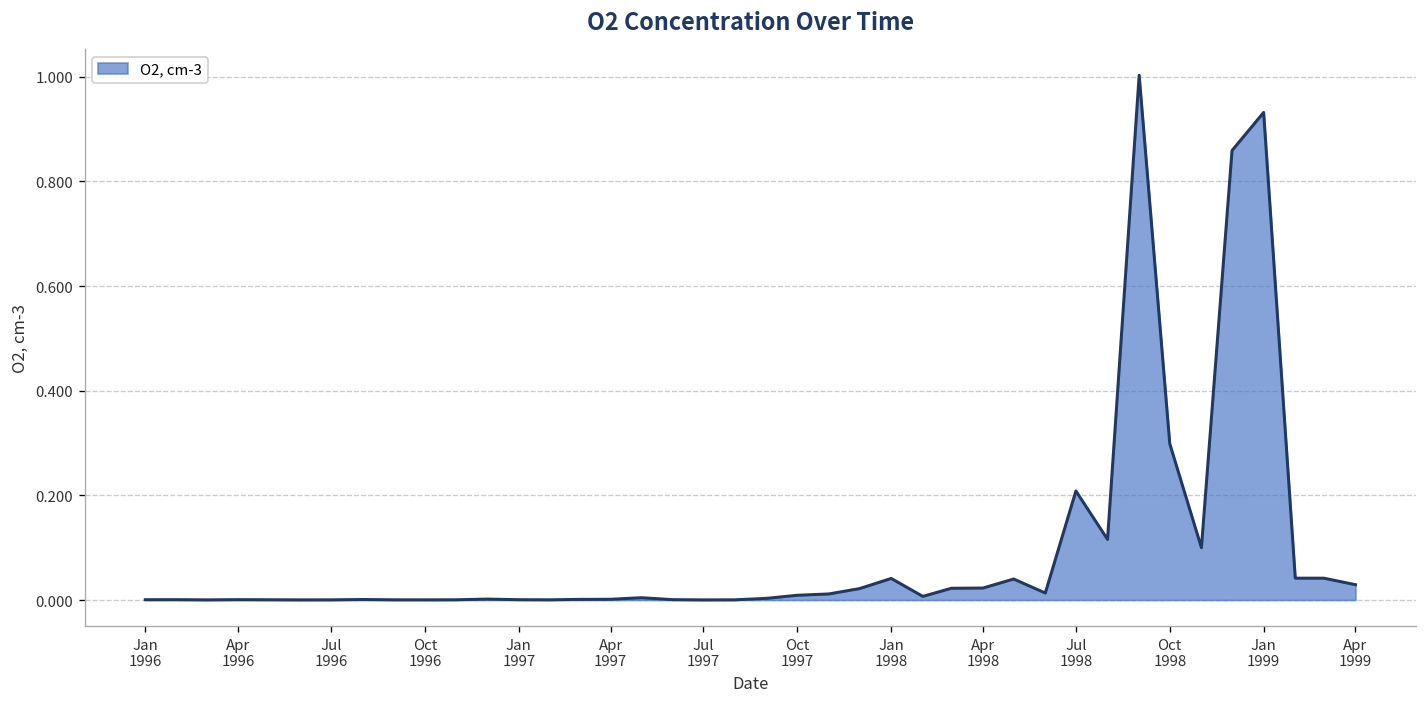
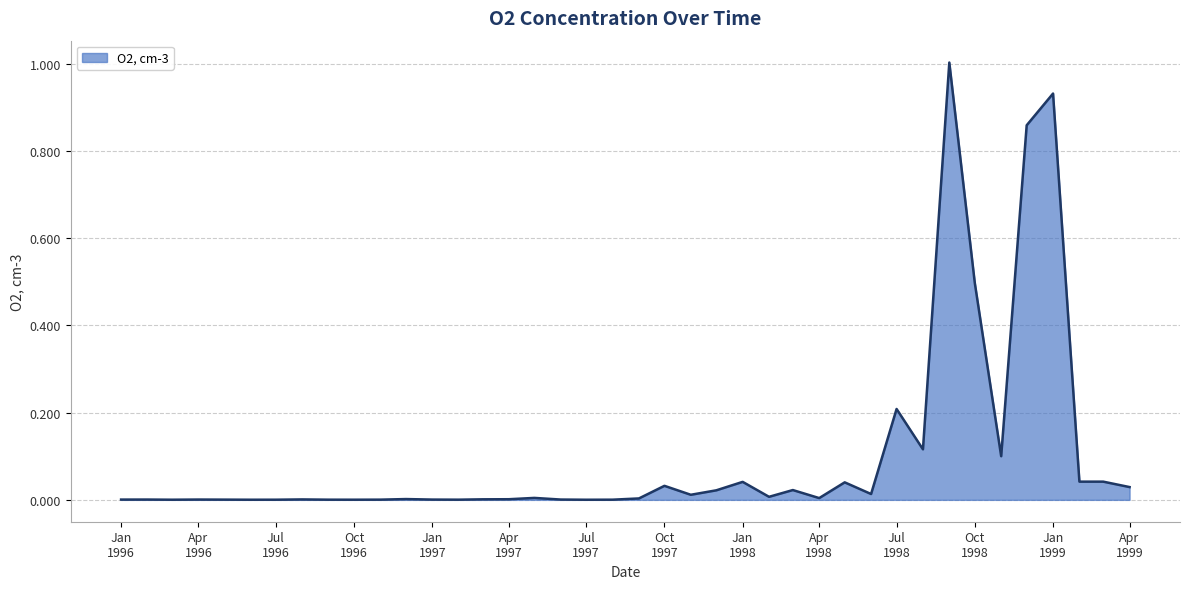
  {
    "Jan 1996": 0.00,
    "Apr 1996": 0.00,
    "Jul 1996": 0.00,
    "Oct 1996": 0.00,
    "Jan 1997": 0.00,
    "Apr 1997": 0.00,
    "Jul 1997": 0.00,
-   "Oct 1997": 0.01,
+   "Oct 1997": 0.03,
    "Jan 1998": 0.04,
-   "Apr 1998": 0.02,
+   "Apr 1998": 0.00,
    "Jul 1998": 0.21,
-   "Oct 1998": 0.30,
+   "Oct 1998": 0.50,
    "Jan 1999": 0.93,
    "Apr 1999": 0.03
  }
